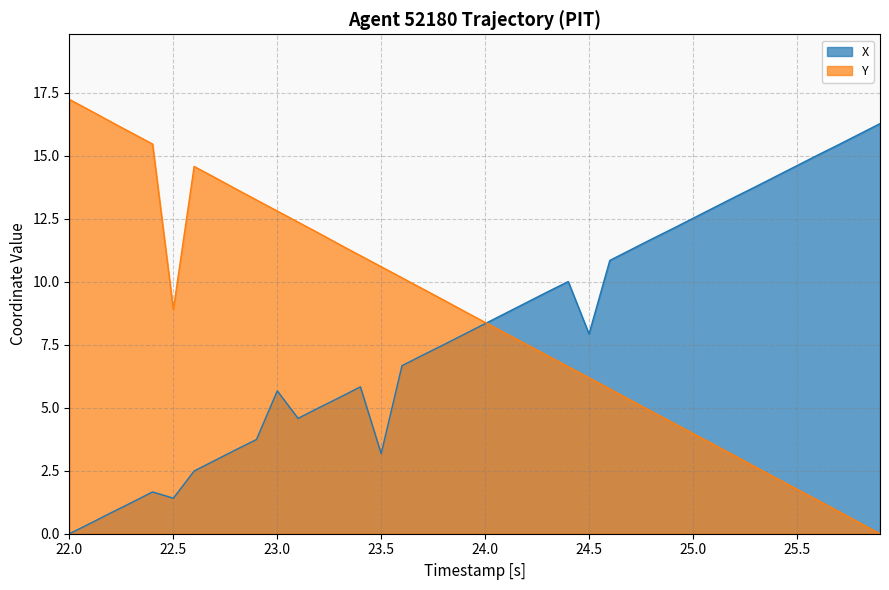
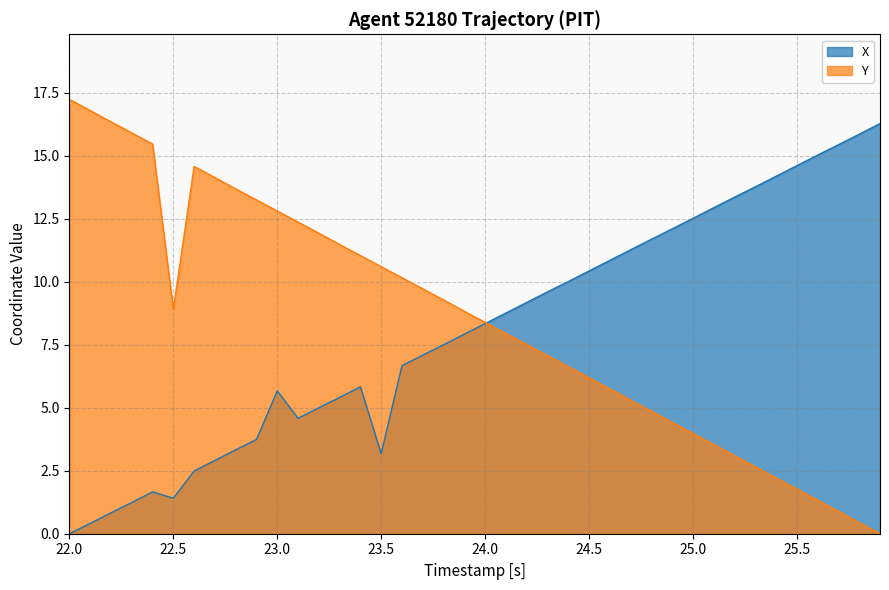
  {
    "X": {
      "22.0": 0.0,
      "22.5": 1.4,
      "23.0": 5.7,
      "23.5": 3.2,
-     "24.5": 7.9,
+     "24.5": 10.4,
      "25.0": 12.5,
      "25.5": 14.6
    },
    "Y": {
      "22.0": 17.2,
      "22.5": 8.9,
      "23.0": 12.8,
      "23.5": 10.6,
      "24.5": 6.2,
      "25.0": 4.0,
      "25.5": 1.8
    }
  }
